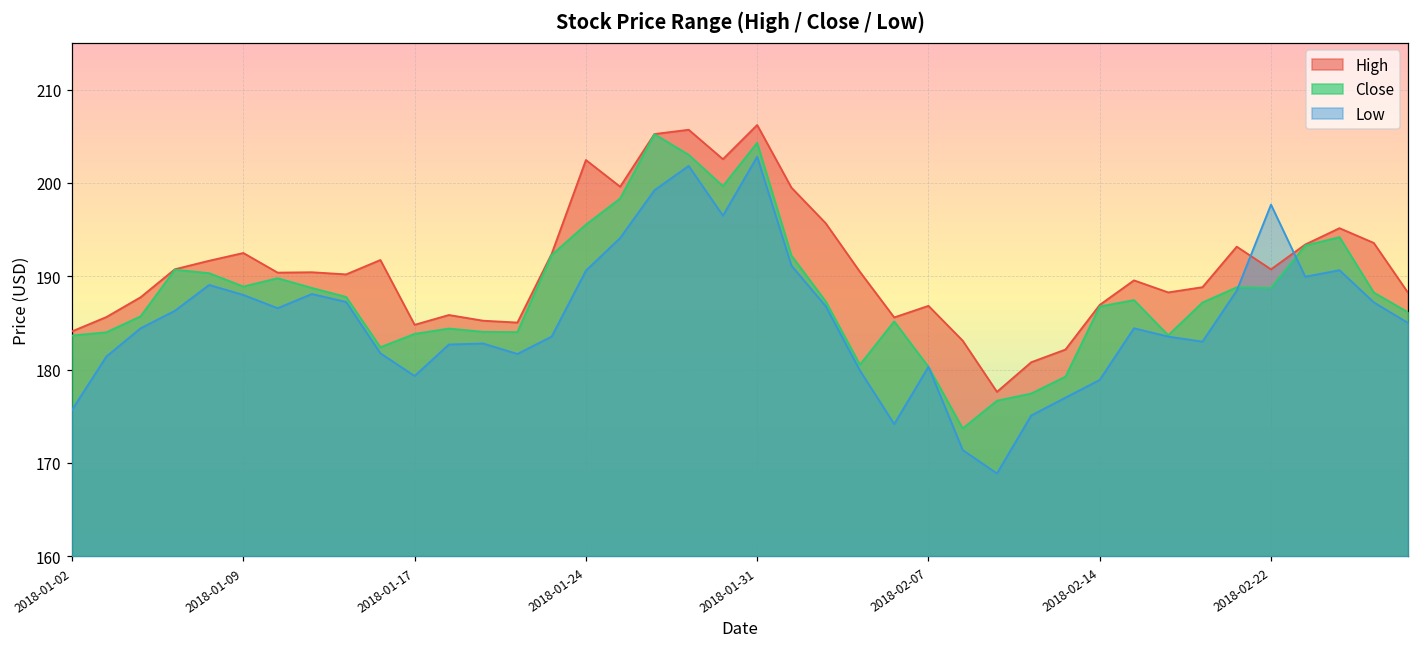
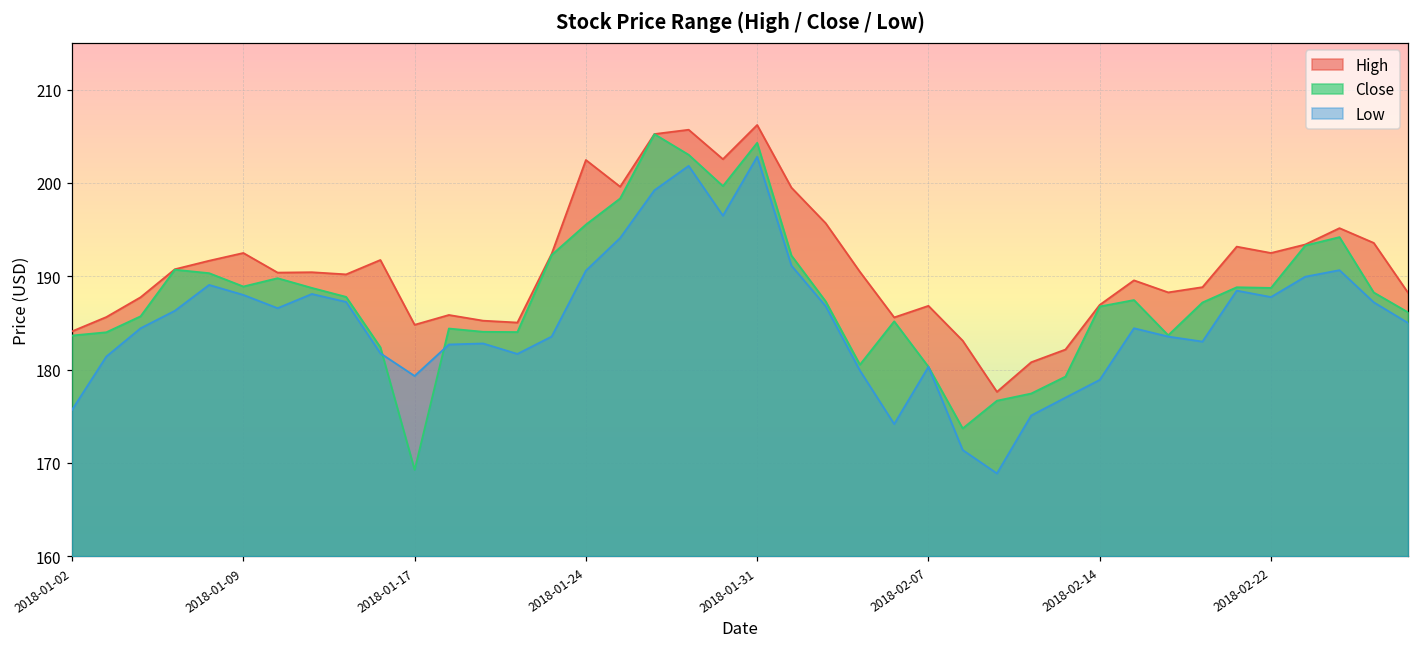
  {
    "High": {
      "2018-01-02": 184,
      "2018-01-09": 192,
      "2018-01-17": 185,
      "2018-01-24": 202,
      "2018-01-31": 206,
      "2018-02-07": 187,
-     "2018-02-22": 191
+     "2018-02-22": 192
    },
    "Close": {
      "2018-01-02": 184,
      "2018-01-09": 189,
-     "2018-01-17": 184,
+     "2018-01-17": 169,
      "2018-01-24": 196,
      "2018-01-31": 204,
      "2018-02-22": 189
    },
    "Low": {
      "2018-01-02": 176,
      "2018-01-09": 188,
      "2018-01-17": 179,
      "2018-01-24": 191,
      "2018-01-31": 203,
      "2018-02-14": 179,
-     "2018-02-22": 198
+     "2018-02-22": 188
    }
  }
